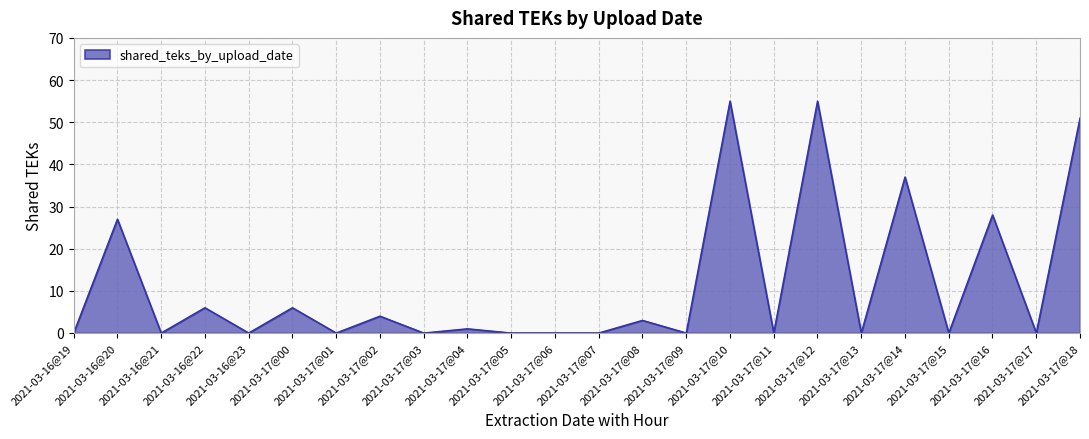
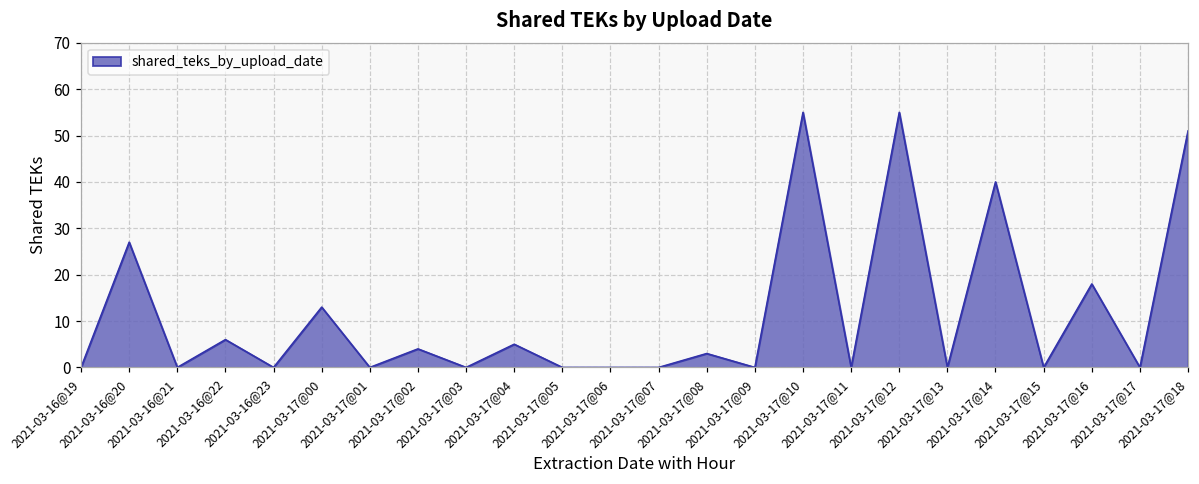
  {
    "2021-03-16@19": 0,
    "2021-03-16@20": 27,
    "2021-03-16@21": 0,
    "2021-03-16@22": 6,
    "2021-03-16@23": 0,
-   "2021-03-17@00": 6,
+   "2021-03-17@00": 13,
    "2021-03-17@01": 0,
    "2021-03-17@02": 4,
    "2021-03-17@03": 0,
-   "2021-03-17@04": 1,
+   "2021-03-17@04": 5,
    "2021-03-17@05": 0,
    "2021-03-17@06": 0,
    "2021-03-17@07": 0,
    "2021-03-17@08": 3,
    "2021-03-17@09": 0,
    "2021-03-17@10": 55,
    "2021-03-17@11": 0,
    "2021-03-17@12": 55,
    "2021-03-17@13": 0,
-   "2021-03-17@14": 37,
+   "2021-03-17@14": 40,
    "2021-03-17@15": 0,
-   "2021-03-17@16": 28,
+   "2021-03-17@16": 18,
    "2021-03-17@17": 0,
    "2021-03-17@18": 51
  }
